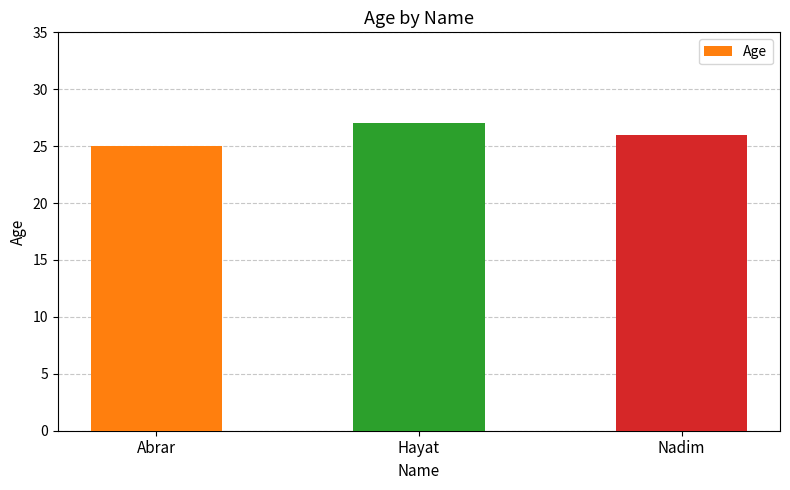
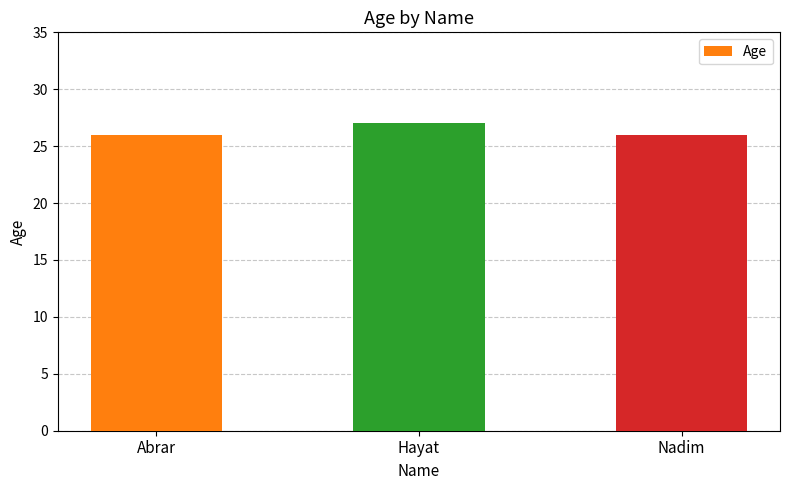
  {
-   "Abrar": 25,
+   "Abrar": 26,
    "Hayat": 27,
    "Nadim": 26
  }
